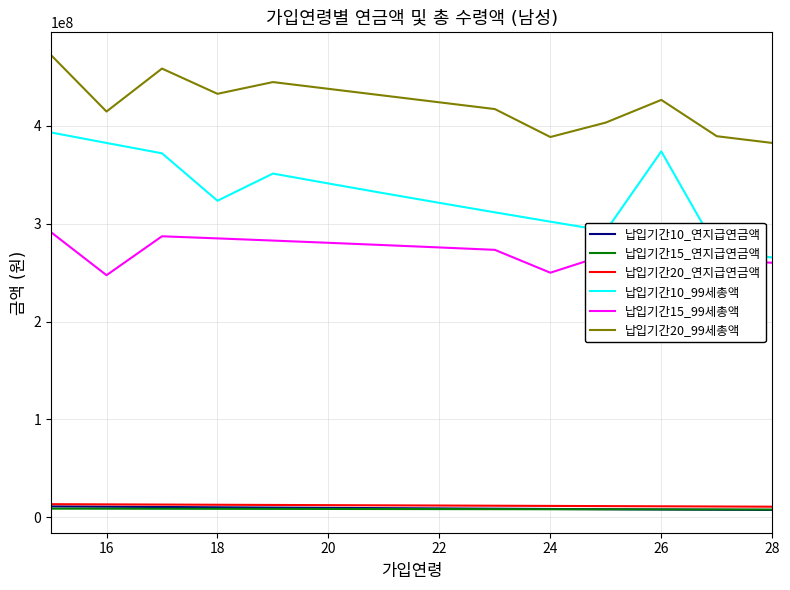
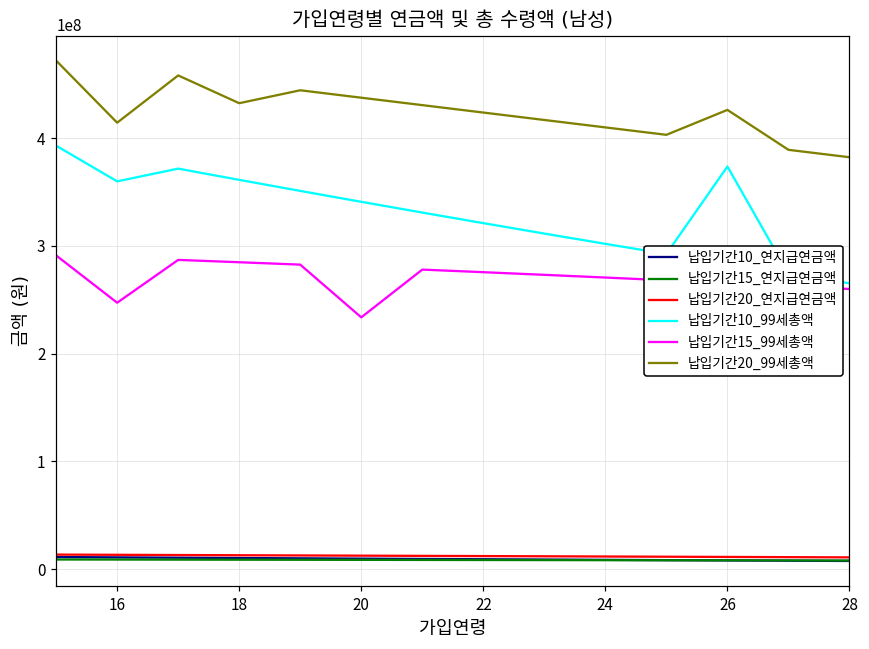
  {
    "납입기간20_연지급연금액": {
      "20": 10000000,
      "22": 10000000,
      "24": 10000000,
      "26": 10000000,
      "28": 10000000
    },
    "납입기간10_99세총액": {
-     "16": 380000000,
-     "18": 320000000,
+     "16": 360000000,
+     "18": 360000000,
      "20": 340000000,
      "22": 320000000,
      "24": 300000000,
      "26": 370000000,
      "28": 270000000
    },
    "납입기간15_99세총액": {
      "16": 250000000,
      "18": 280000000,
-     "20": 280000000,
+     "20": 230000000,
      "22": 280000000,
-     "24": 250000000,
+     "24": 270000000,
      "28": 260000000
    },
    "납입기간20_99세총액": {
      "16": 410000000,
      "18": 430000000,
      "20": 440000000,
      "22": 420000000,
-     "24": 390000000,
+     "24": 410000000,
      "26": 430000000,
      "28": 380000000
    }
  }
